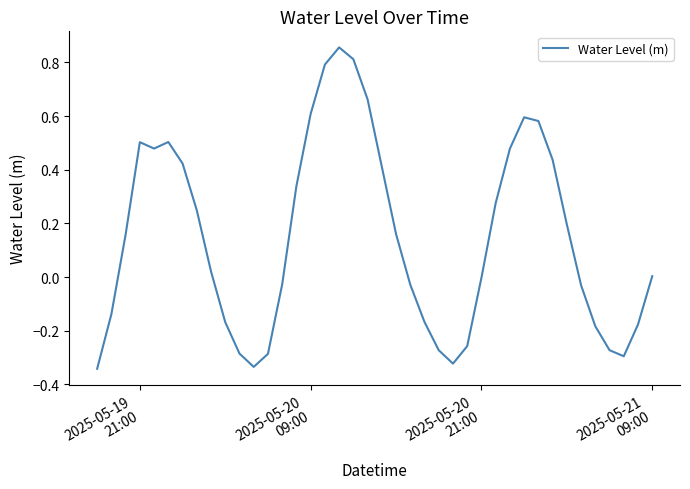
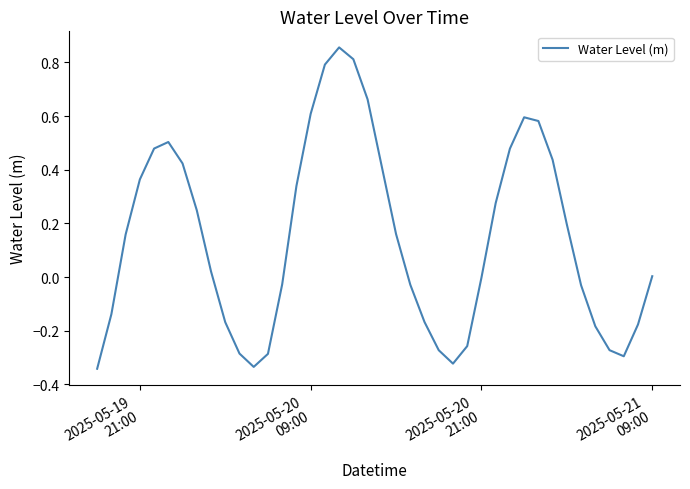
  {
-   "2025-05-19 21:00": 0.50,
+   "2025-05-19 21:00": 0.36,
    "2025-05-20 09:00": 0.61,
    "2025-05-20 21:00": 0.00,
    "2025-05-21 09:00": 0.00
  }
